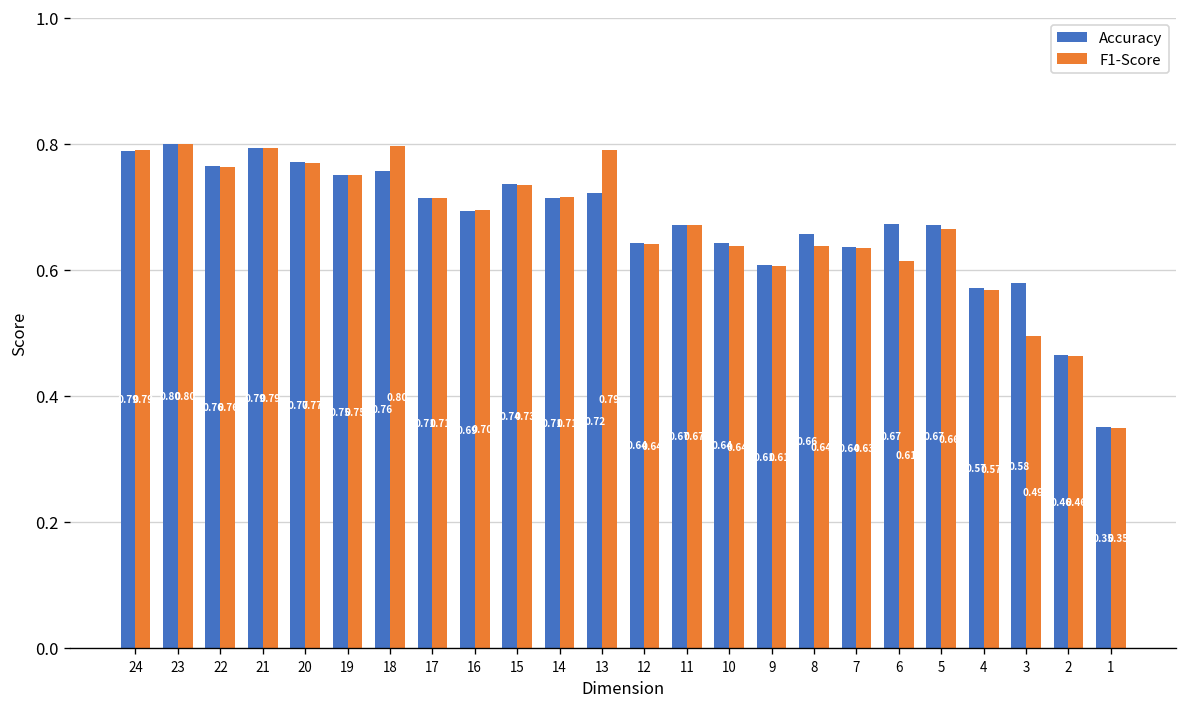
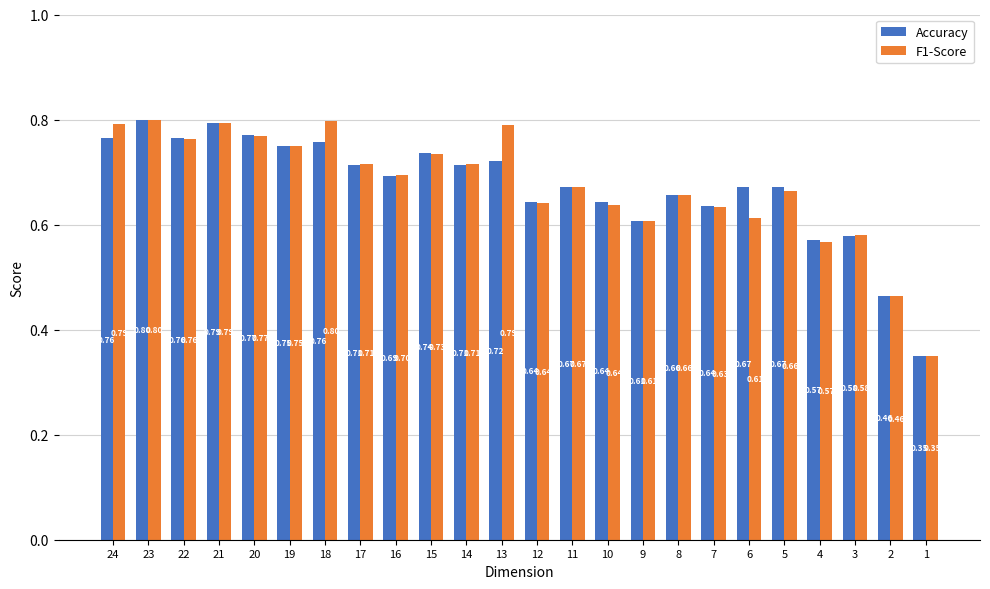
  {
    "Accuracy": {
-     "24": 0.79,
+     "24": 0.76,
      "18": 0.76,
      "13": 0.72,
      "6": 0.67
    },
    "F1-Score": {
      "24": 0.79,
      "18": 0.80,
      "13": 0.79,
-     "8": 0.64,
+     "8": 0.66,
      "6": 0.61,
-     "3": 0.49
+     "3": 0.58
    }
  }
